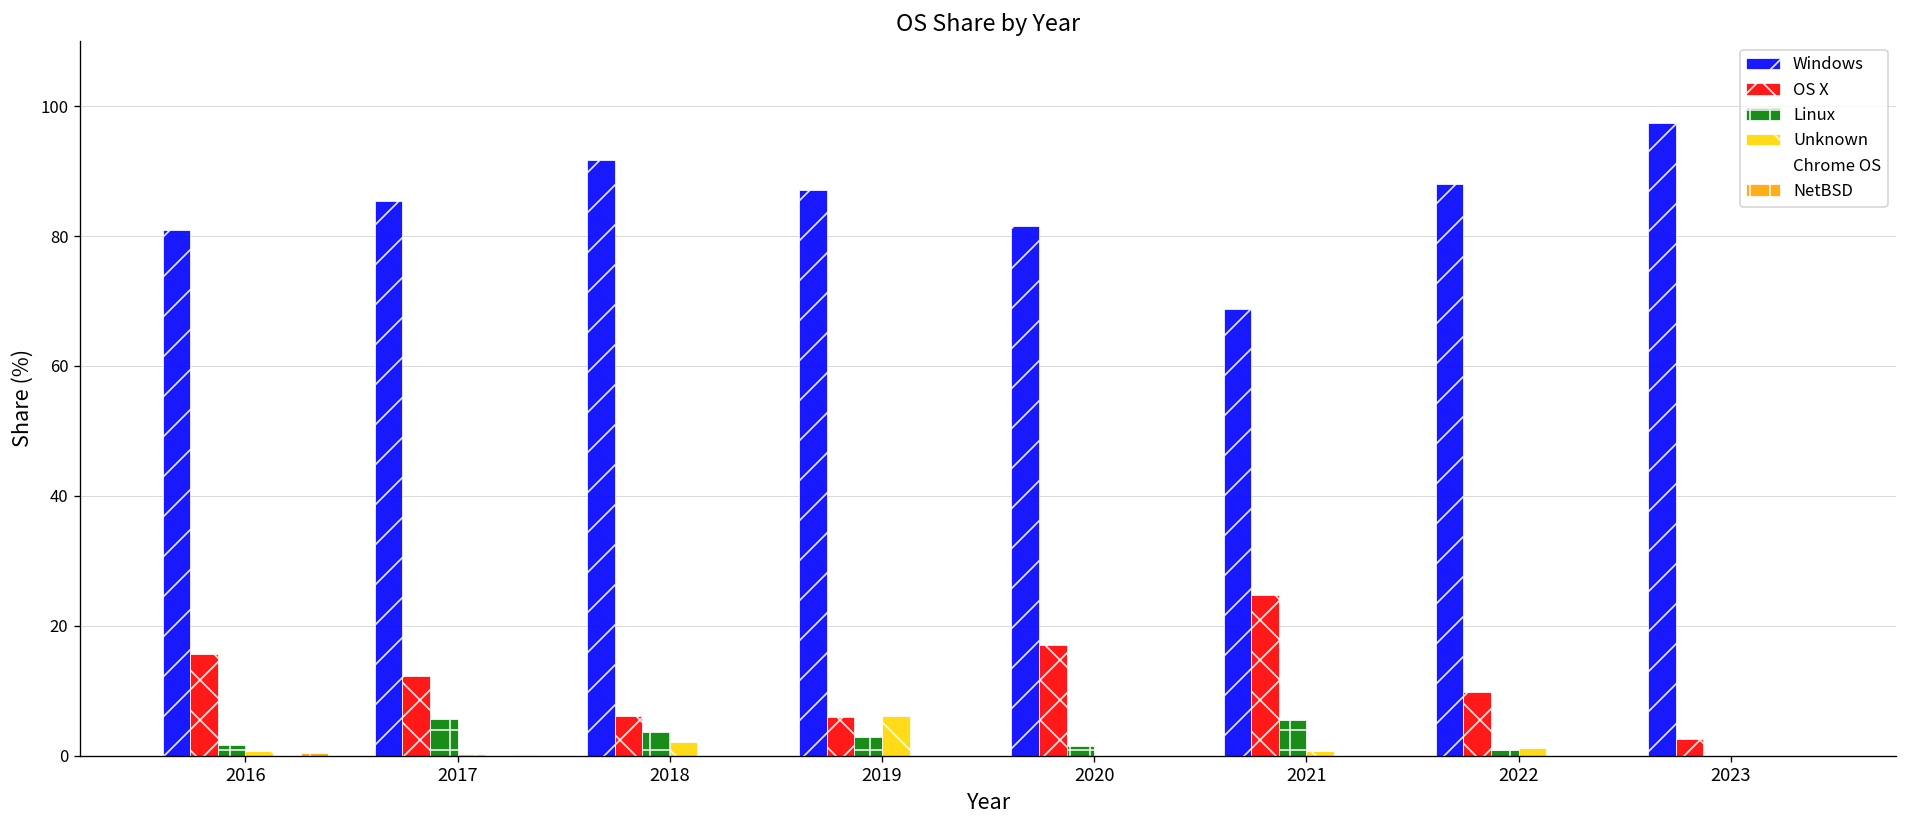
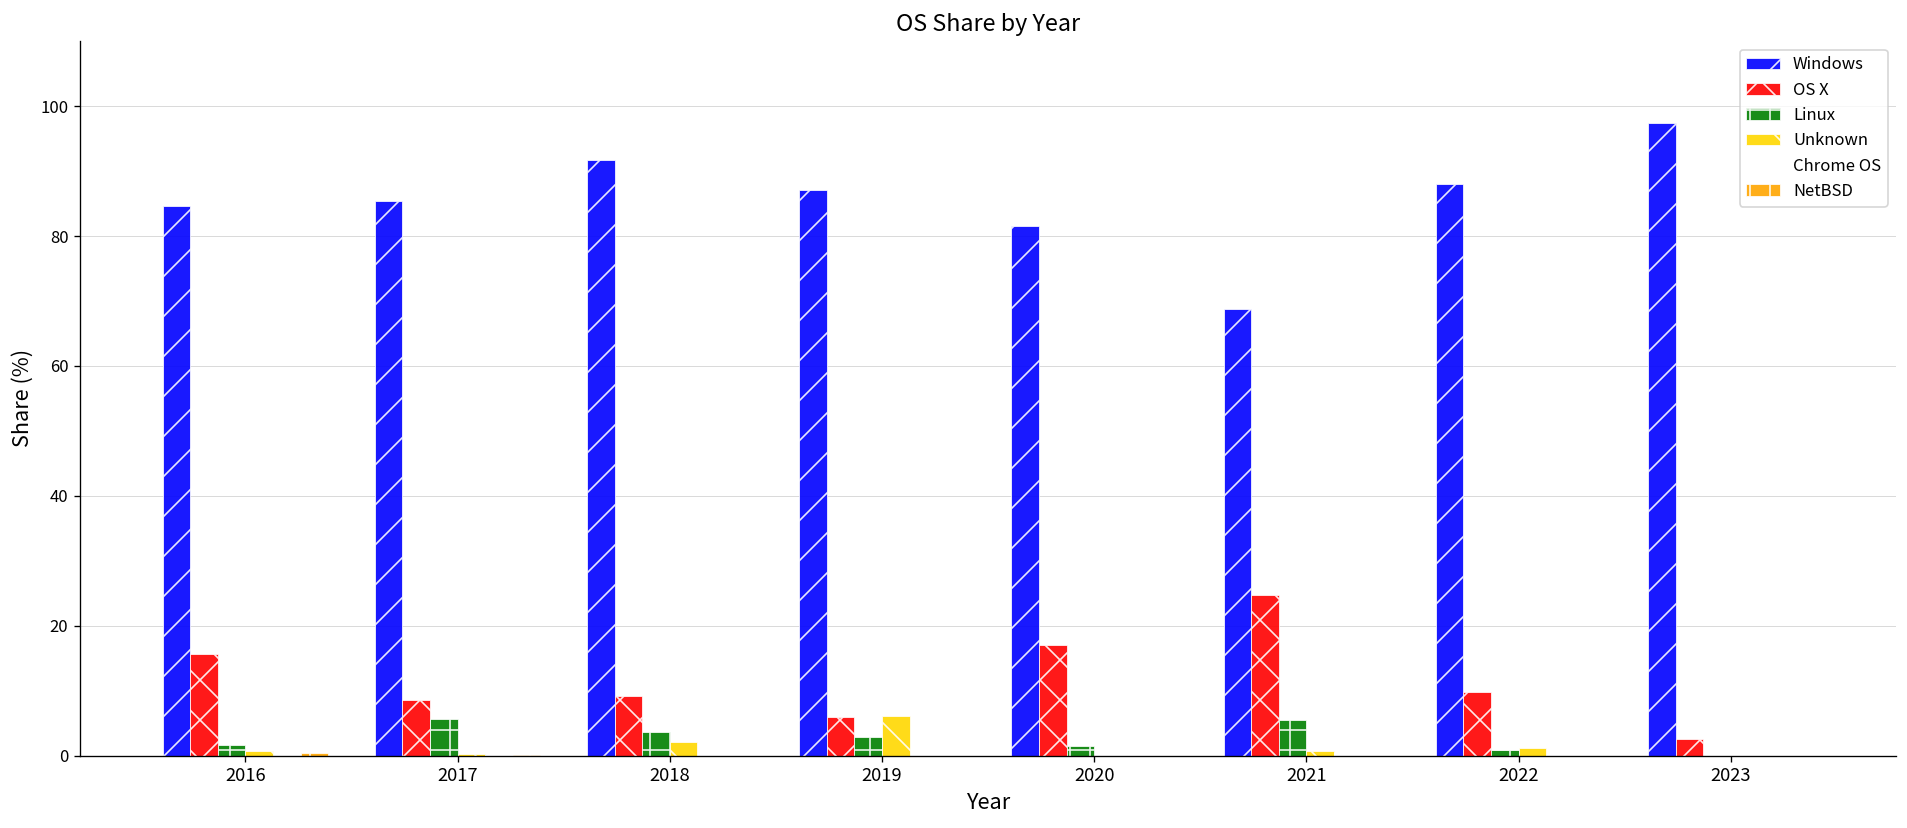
  {
    "Windows": {
-     "2016": 81,
+     "2016": 85,
      "2017": 85,
      "2018": 92,
      "2019": 87,
      "2020": 82,
      "2021": 69,
      "2022": 88,
      "2023": 97
    },
    "OS X": {
      "2016": 16,
-     "2017": 12,
-     "2018": 6,
+     "2017": 9,
+     "2018": 9,
      "2019": 6,
      "2020": 17,
      "2021": 25,
      "2022": 10,
      "2023": 3
    },
    "Linux": {
      "2016": 2,
      "2017": 6,
      "2018": 4,
      "2019": 3,
      "2020": 2,
      "2021": 6,
      "2022": 1,
      "2023": 0
    },
    "Chrome OS": {
      "2016": 0,
      "2018": 0,
      "2019": 0,
      "2020": 2,
      "2023": 0
    }
  }
